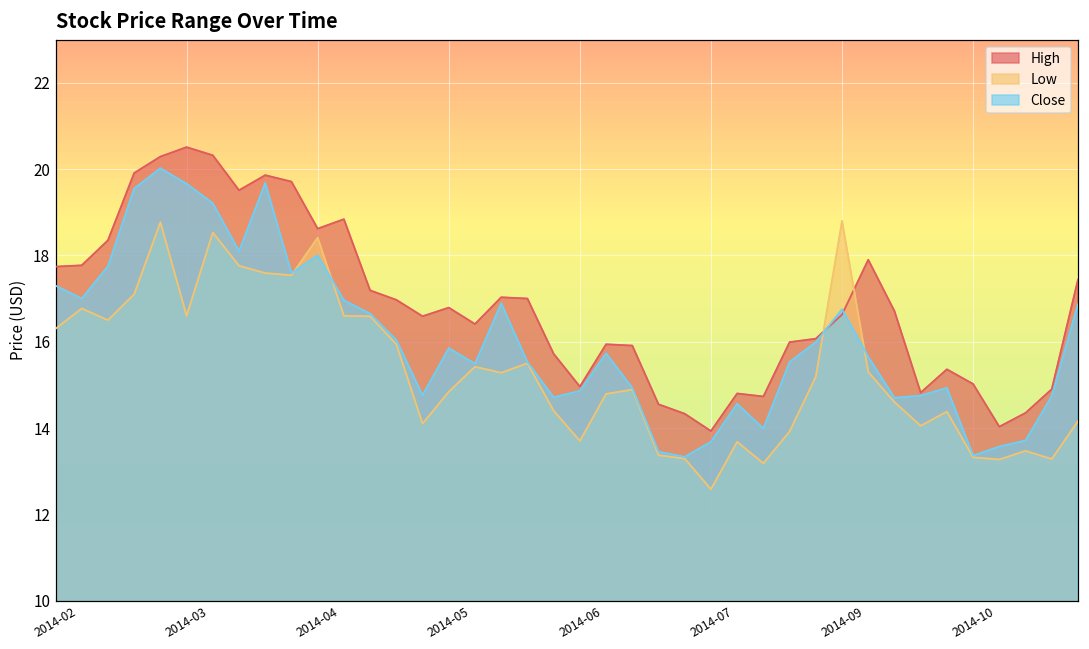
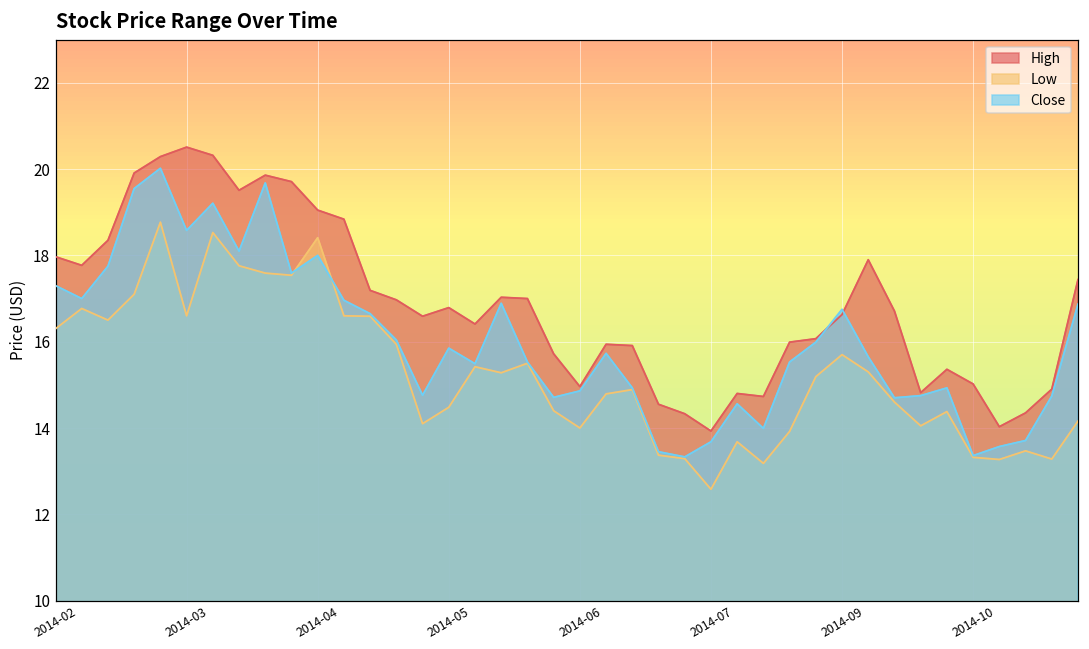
  {
    "High": {
-     "2014-02": 17.7,
+     "2014-02": 18.0,
      "2014-03": 20.5,
-     "2014-04": 18.6,
+     "2014-04": 19.1,
      "2014-05": 16.8,
      "2014-06": 15.0,
      "2014-07": 13.9,
      "2014-09": 16.6,
      "2014-10": 15.0
    },
    "Low": {
      "2014-02": 16.3,
      "2014-03": 16.6,
      "2014-04": 18.4,
-     "2014-05": 14.8,
-     "2014-06": 13.7,
+     "2014-05": 14.5,
+     "2014-06": 14.0,
      "2014-07": 12.6,
-     "2014-09": 18.8
+     "2014-09": 15.7
    },
    "Close": {
      "2014-02": 17.3,
-     "2014-03": 19.7,
+     "2014-03": 18.6,
      "2014-04": 18.0,
      "2014-05": 15.9,
      "2014-06": 14.9,
      "2014-07": 13.7,
      "2014-09": 16.8
    }
  }
